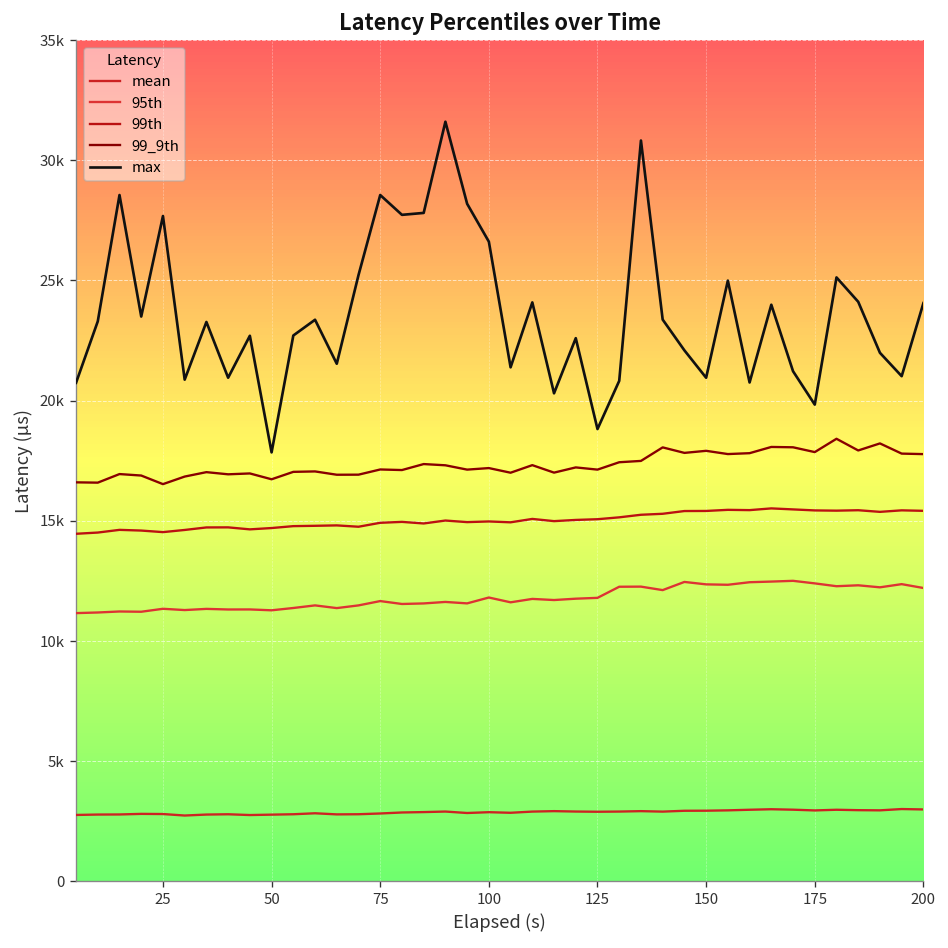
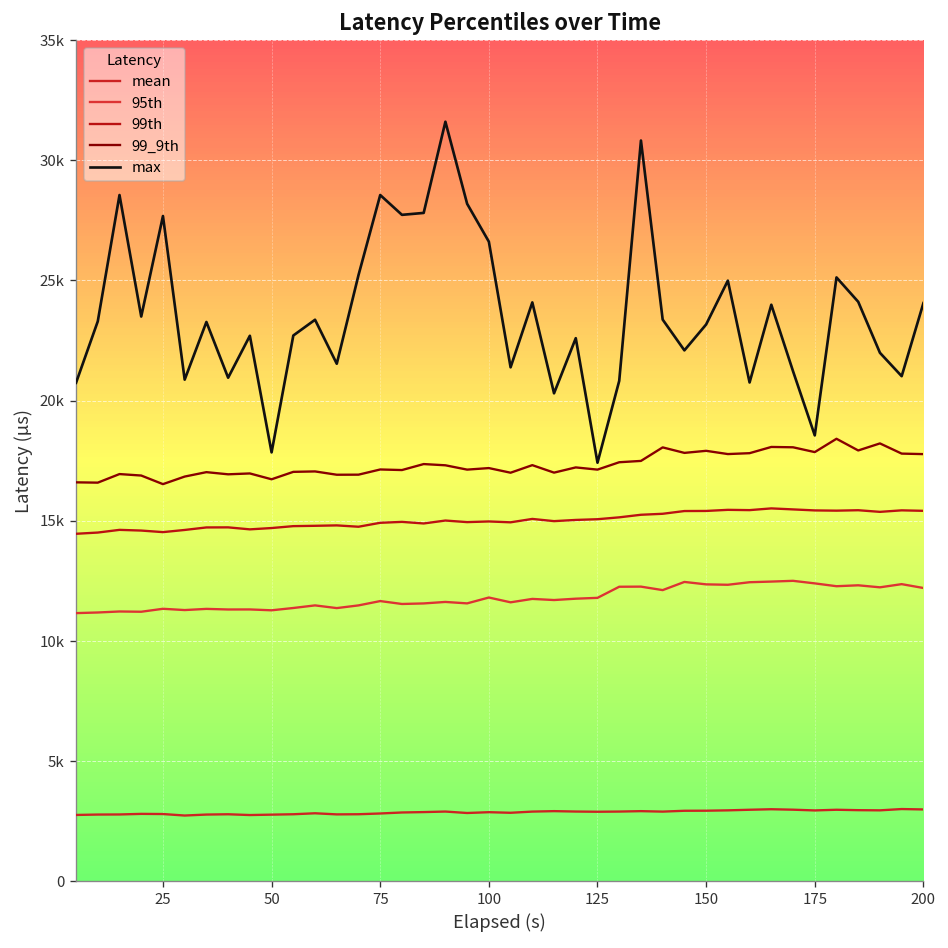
  {
    "max": {
      "25": 27700,
      "50": 17800,
      "75": 28600,
      "100": 26600,
-     "125": 18800,
-     "150": 21000,
-     "175": 19800,
+     "125": 17400,
+     "150": 23200,
+     "175": 18600,
      "200": 24100
    }
  }
